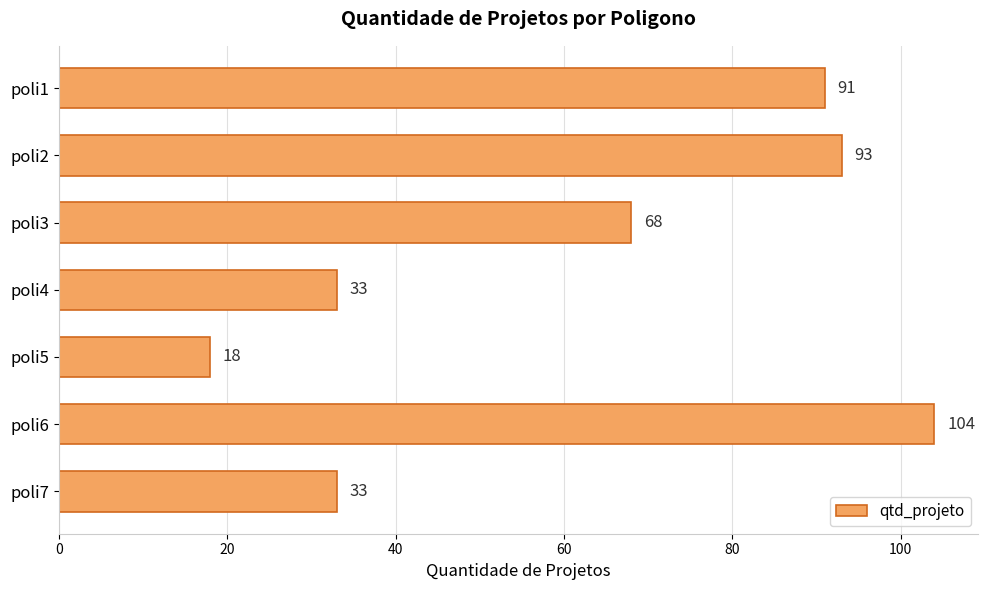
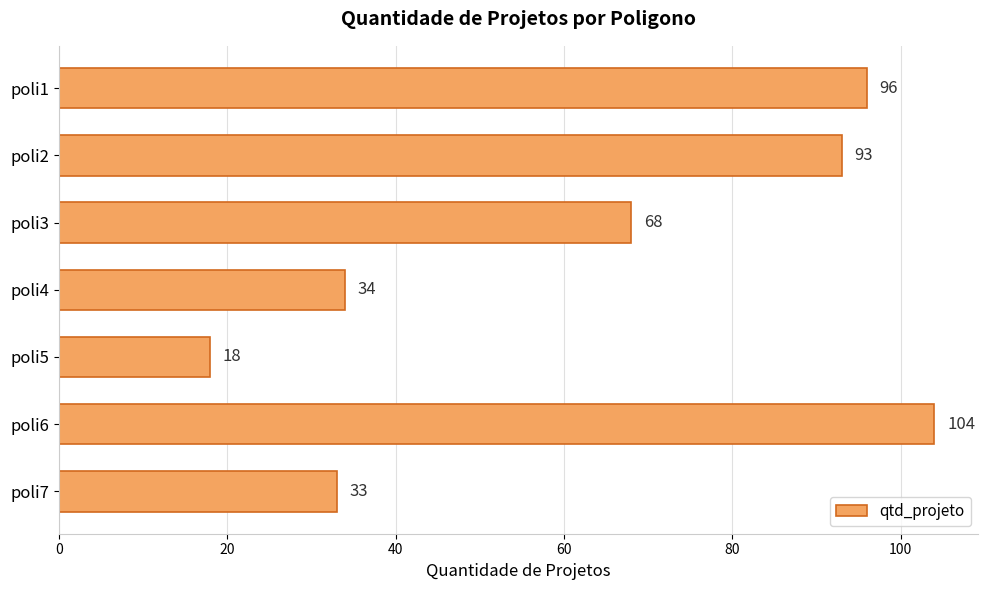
  {
-   "poli1": 91,
+   "poli1": 96,
    "poli2": 93,
    "poli3": 68,
-   "poli4": 33,
+   "poli4": 34,
    "poli5": 18,
    "poli6": 104,
    "poli7": 33
  }
